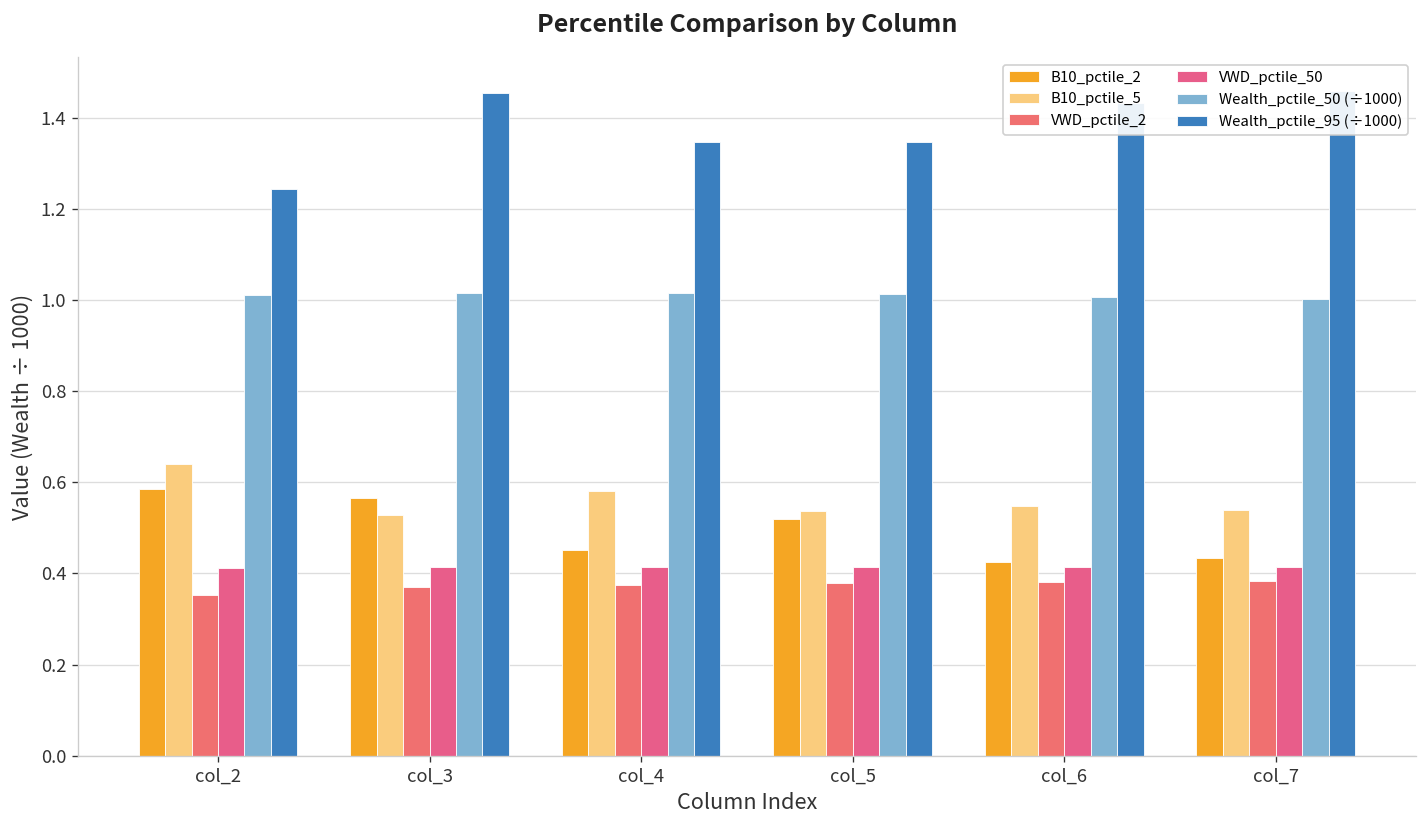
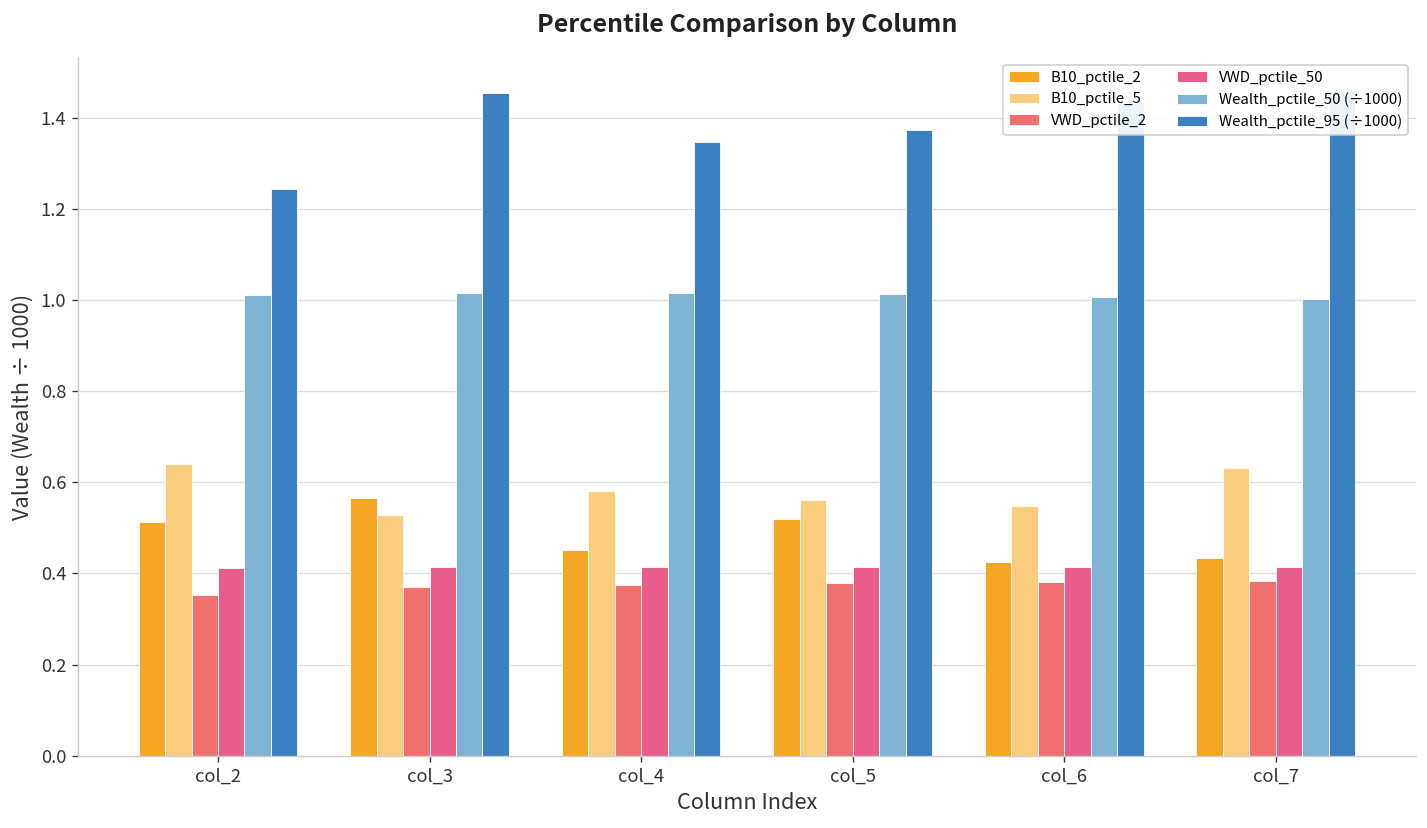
  {
    "B10_pctile_2": {
-     "col_2": 0.59,
+     "col_2": 0.51,
      "col_3": 0.57,
      "col_4": 0.45,
      "col_5": 0.52,
      "col_6": 0.42,
      "col_7": 0.43
    },
    "B10_pctile_5": {
      "col_2": 0.64,
      "col_3": 0.53,
      "col_4": 0.58,
-     "col_5": 0.54,
+     "col_5": 0.56,
      "col_6": 0.55,
-     "col_7": 0.54
+     "col_7": 0.63
    },
    "Wealth_pctile_50 (÷1000)": {
      "col_2": 1.01,
      "col_3": 1.02,
      "col_4": 1.02,
      "col_5": 1.01,
      "col_6": 1.01,
      "col_7": 1.00
    },
    "Wealth_pctile_95 (÷1000)": {
      "col_2": 1.24,
      "col_3": 1.45,
      "col_4": 1.35,
-     "col_5": 1.35
+     "col_5": 1.37
    }
  }
